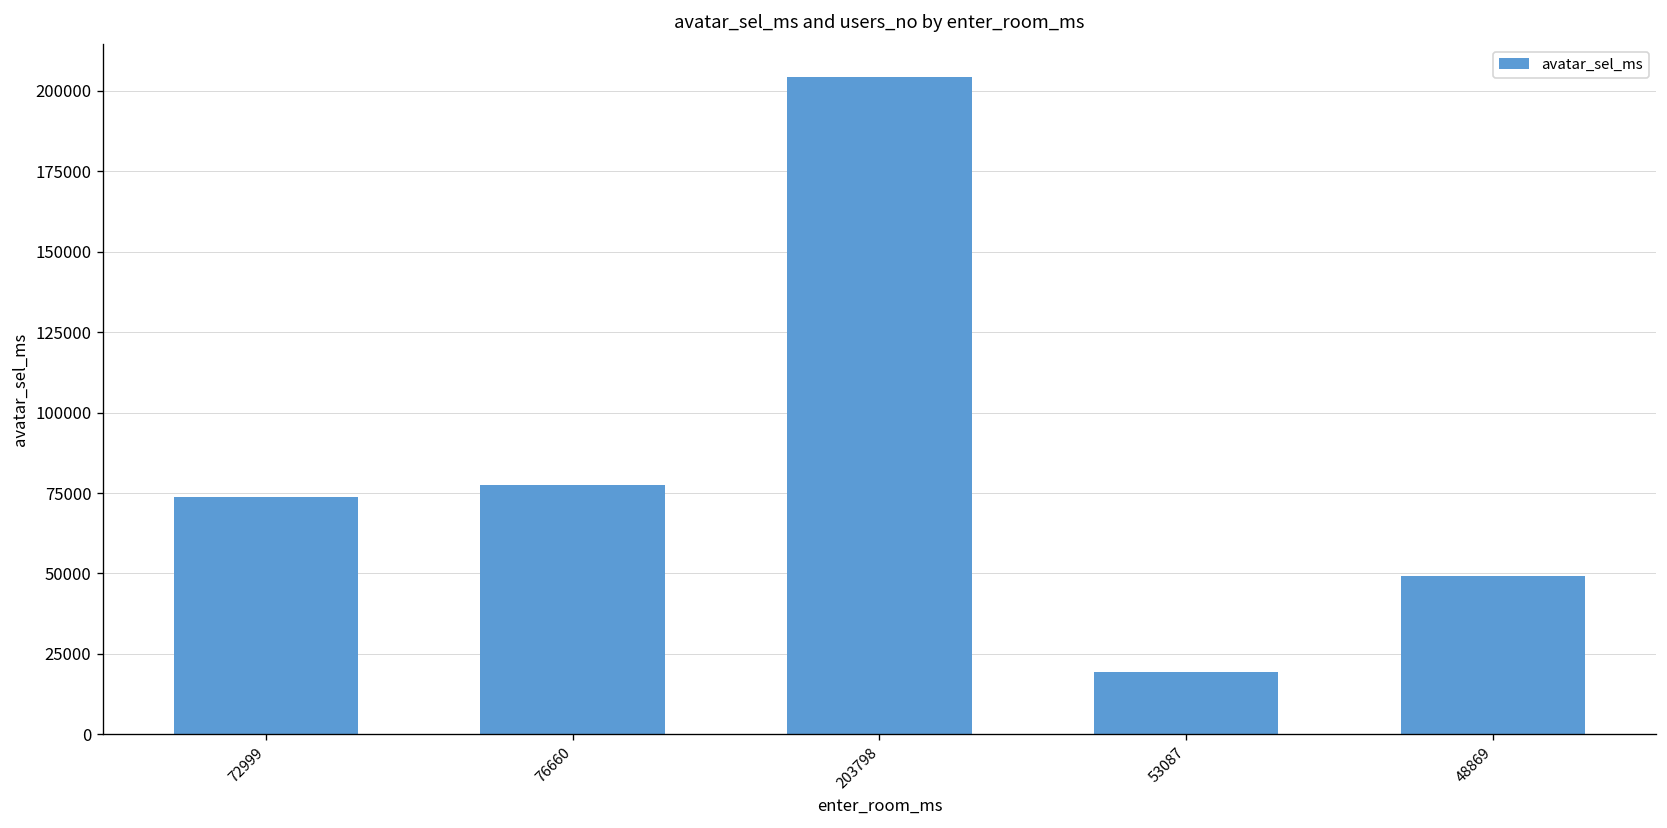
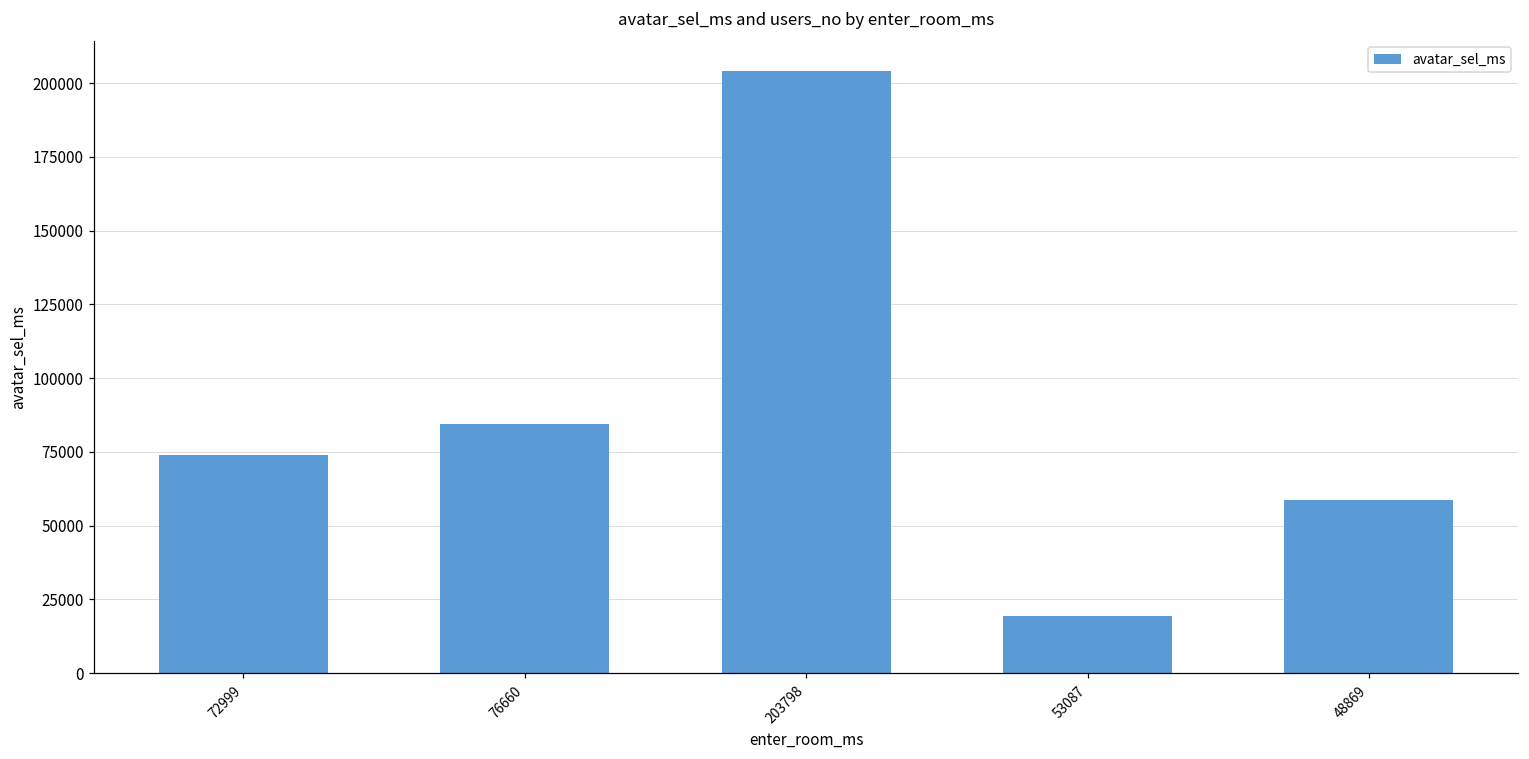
  {
    "72999": 74000,
-   "76660": 77000,
+   "76660": 85000,
    "203798": 204000,
    "53087": 19000,
-   "48869": 49000
+   "48869": 59000
  }
